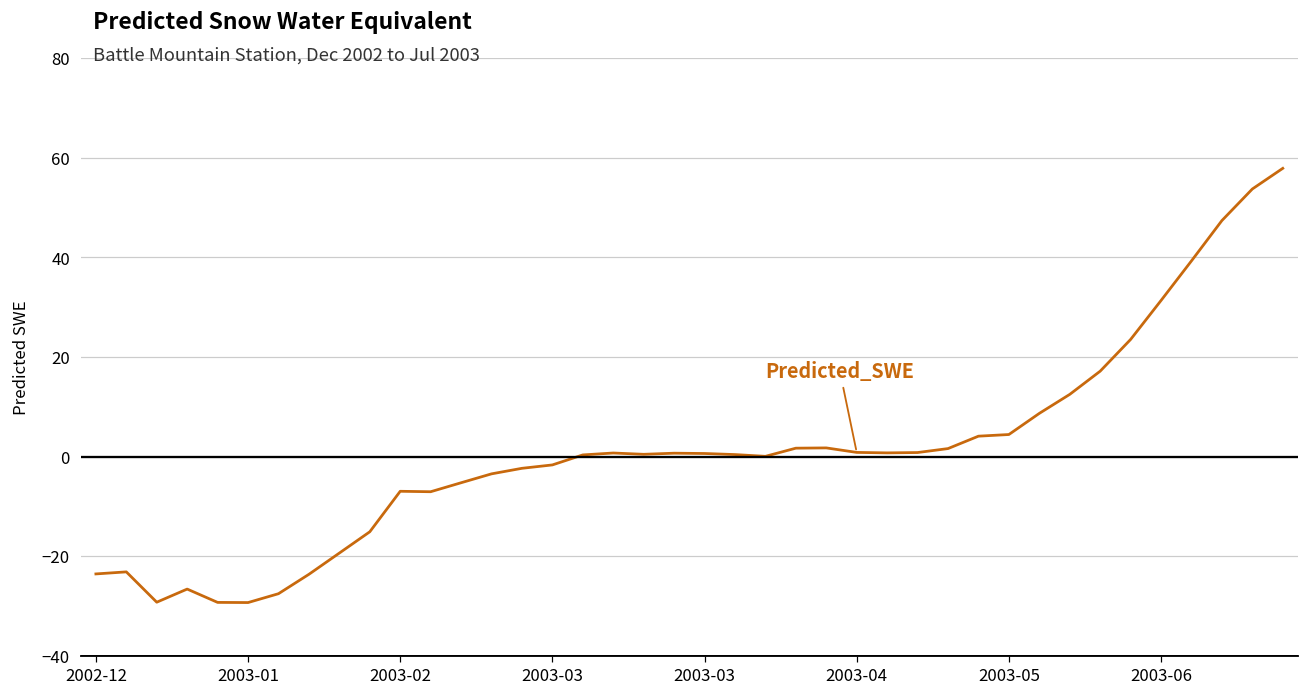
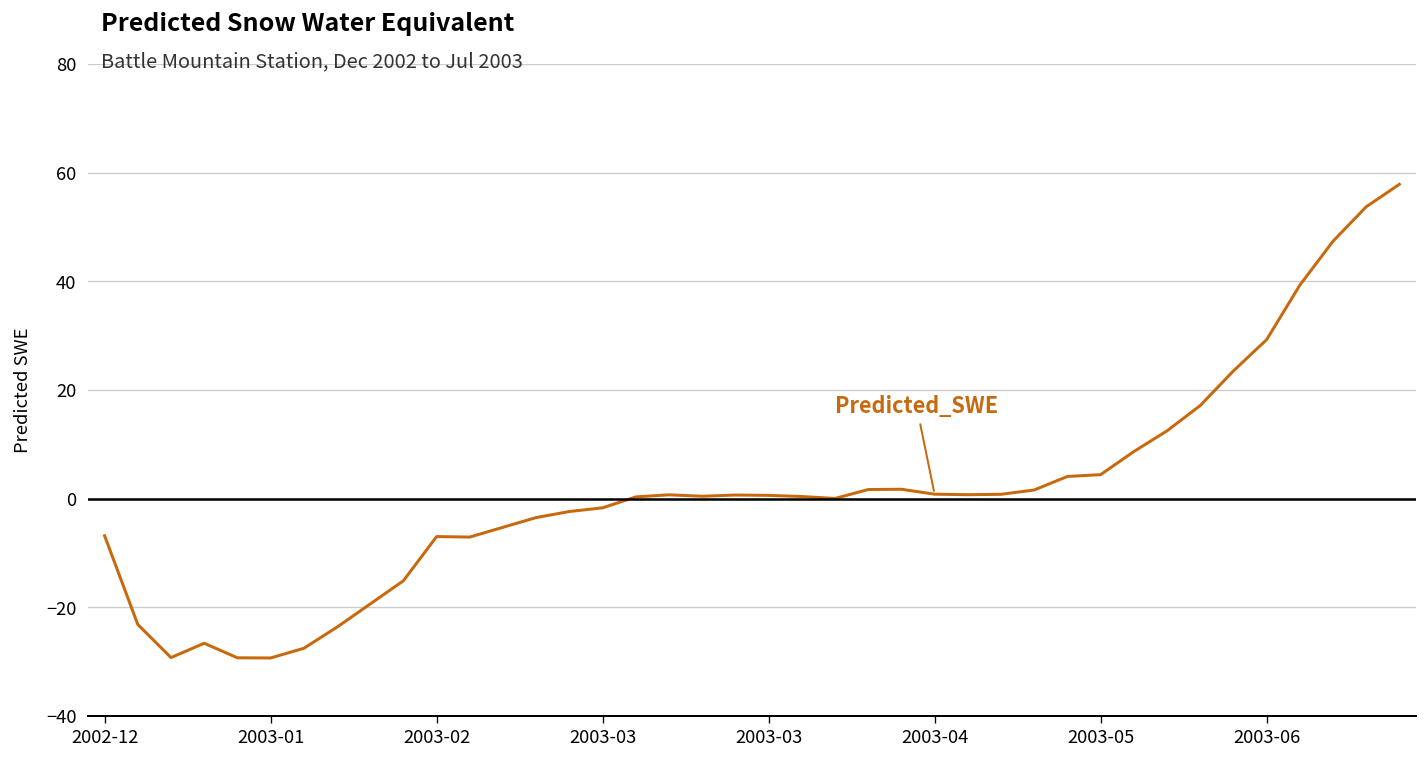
  {
-   "2002-12": -24,
+   "2002-12": -7,
    "2003-01": -29,
    "2003-02": -7,
    "2003-04": 1,
    "2003-05": 4,
-   "2003-06": 31
+   "2003-06": 29
  }
